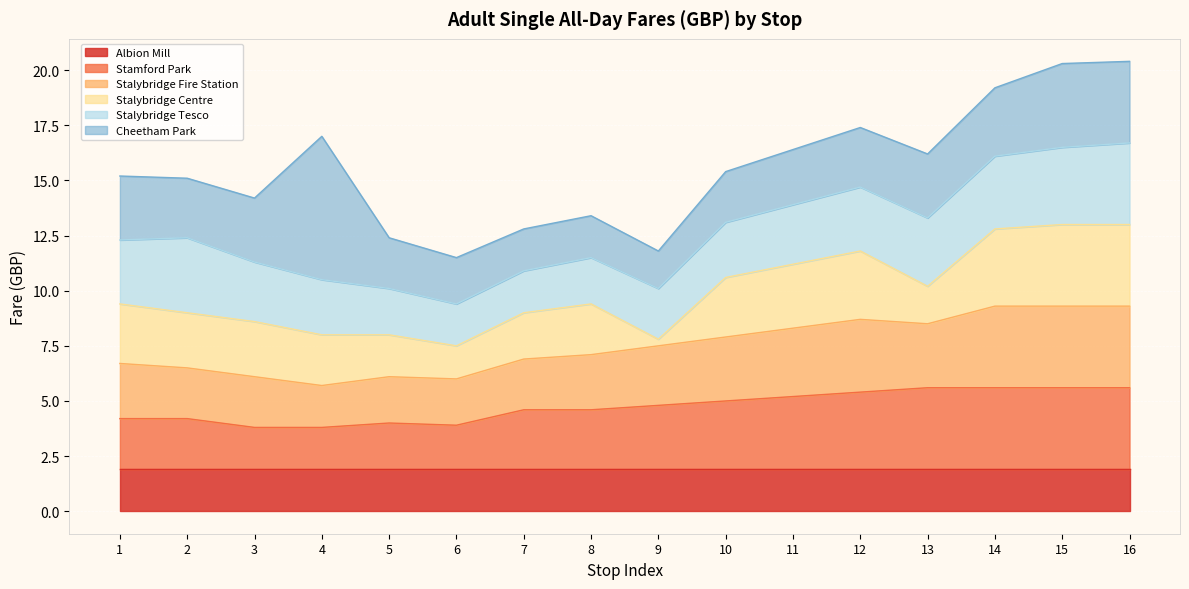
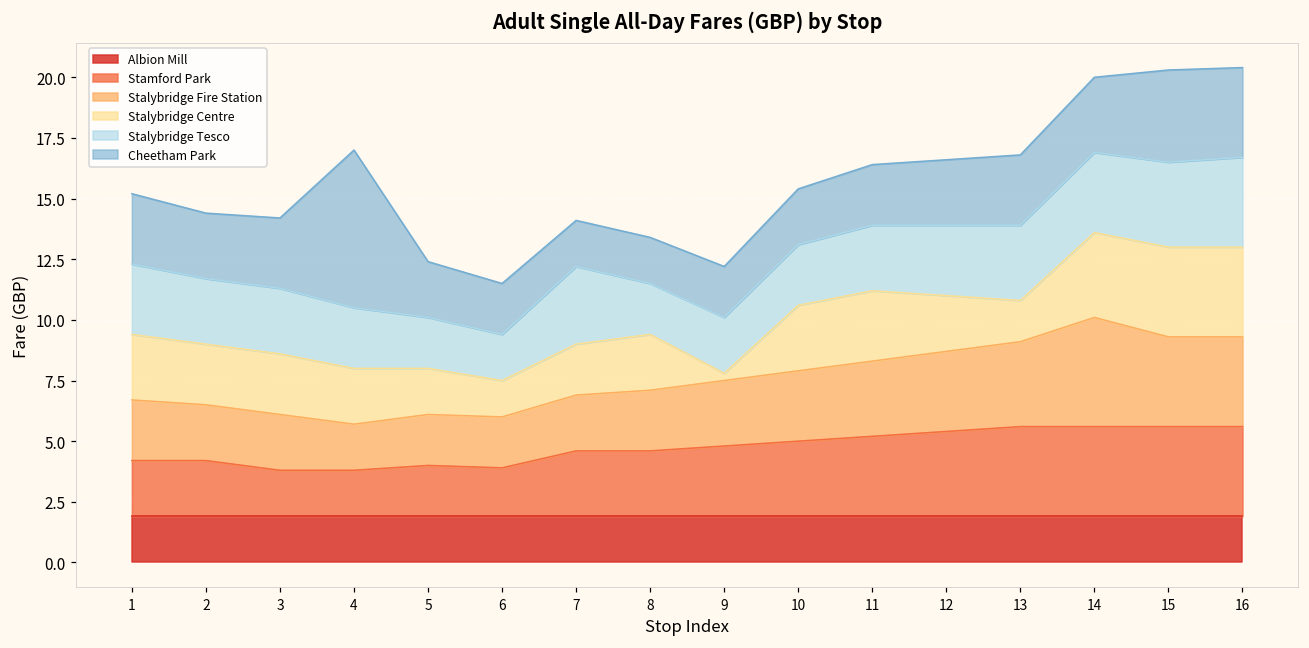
  {
    "Albion Mill": {
      "1": 1.9,
      "2": 1.9,
      "3": 1.9,
      "4": 1.9,
      "5": 1.9,
      "6": 1.9,
      "7": 1.9,
      "8": 1.9,
      "9": 1.9,
      "10": 1.9,
      "11": 1.9,
      "12": 1.9,
      "13": 1.9,
      "14": 1.9,
      "15": 1.9,
      "16": 1.9
    },
    "Stamford Park": {
      "1": 2.3,
      "2": 2.3,
      "3": 1.9,
      "4": 1.9,
      "5": 2.1,
      "6": 2.0,
      "7": 2.7,
      "8": 2.7,
      "9": 2.9,
      "10": 3.1,
      "11": 3.3,
      "12": 3.5,
      "13": 3.7,
      "14": 3.7,
      "15": 3.7,
      "16": 3.7
    },
    "Stalybridge Fire Station": {
      "1": 2.5,
      "2": 2.3,
      "3": 2.3,
      "4": 1.9,
      "5": 2.1,
      "6": 2.1,
      "7": 2.3,
      "8": 2.5,
      "9": 2.7,
      "10": 2.9,
      "11": 3.1,
      "12": 3.3,
-     "13": 2.9,
-     "14": 3.7,
+     "13": 3.5,
+     "14": 4.5,
      "15": 3.7,
      "16": 3.7
    },
    "Stalybridge Centre": {
      "1": 2.7,
      "2": 2.5,
      "3": 2.5,
      "4": 2.3,
      "5": 1.9,
      "6": 1.5,
      "7": 2.1,
      "8": 2.3,
      "9": 0.3,
      "10": 2.7,
      "11": 2.9,
-     "12": 3.1,
+     "12": 2.3,
      "13": 1.7,
      "14": 3.5,
      "15": 3.7,
      "16": 3.7
    },
    "Stalybridge Tesco": {
      "1": 2.9,
-     "2": 3.4,
+     "2": 2.7,
      "3": 2.7,
      "4": 2.5,
      "5": 2.1,
      "6": 1.9,
-     "7": 1.9,
+     "7": 3.2,
      "8": 2.1,
      "9": 2.3,
      "10": 2.5,
      "11": 2.7,
      "12": 2.9,
      "13": 3.1,
      "14": 3.3,
      "15": 3.5,
      "16": 3.7
    },
    "Cheetham Park": {
      "1": 2.9,
      "2": 2.7,
      "3": 2.9,
      "4": 6.5,
      "5": 2.3,
      "6": 2.1,
      "7": 1.9,
      "8": 1.9,
-     "9": 1.7,
+     "9": 2.1,
      "10": 2.3,
      "11": 2.5,
      "12": 2.7,
      "13": 2.9,
      "14": 3.1,
      "15": 3.8,
      "16": 3.7
    }
  }
